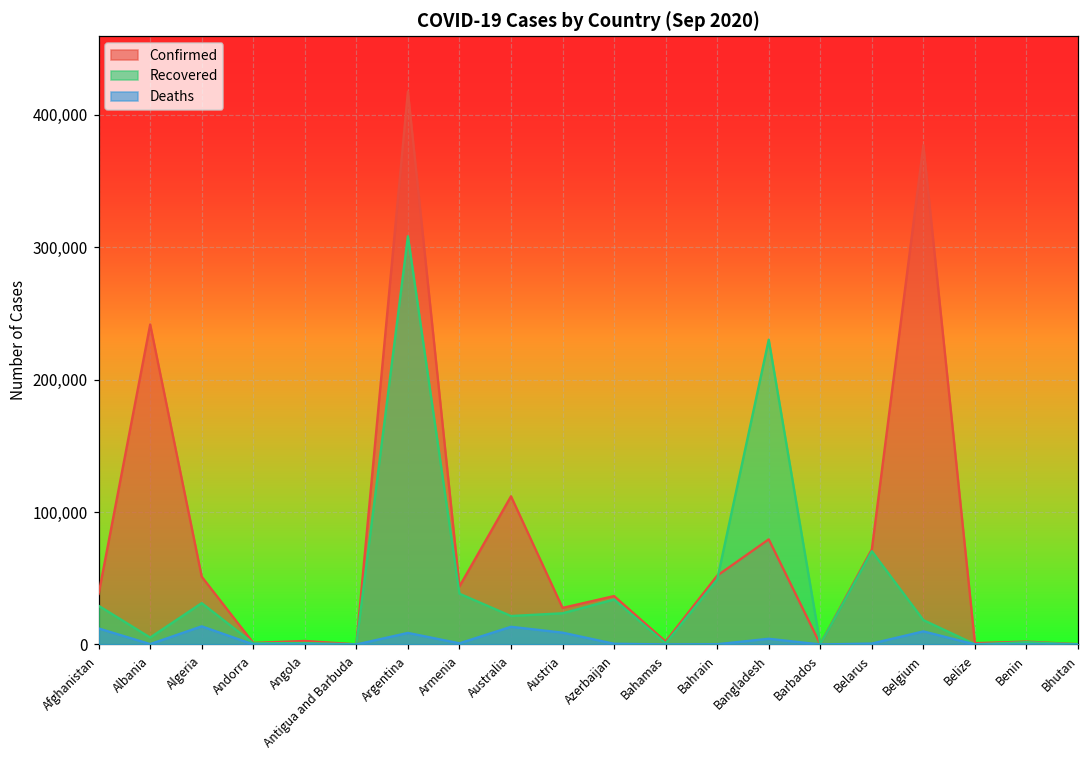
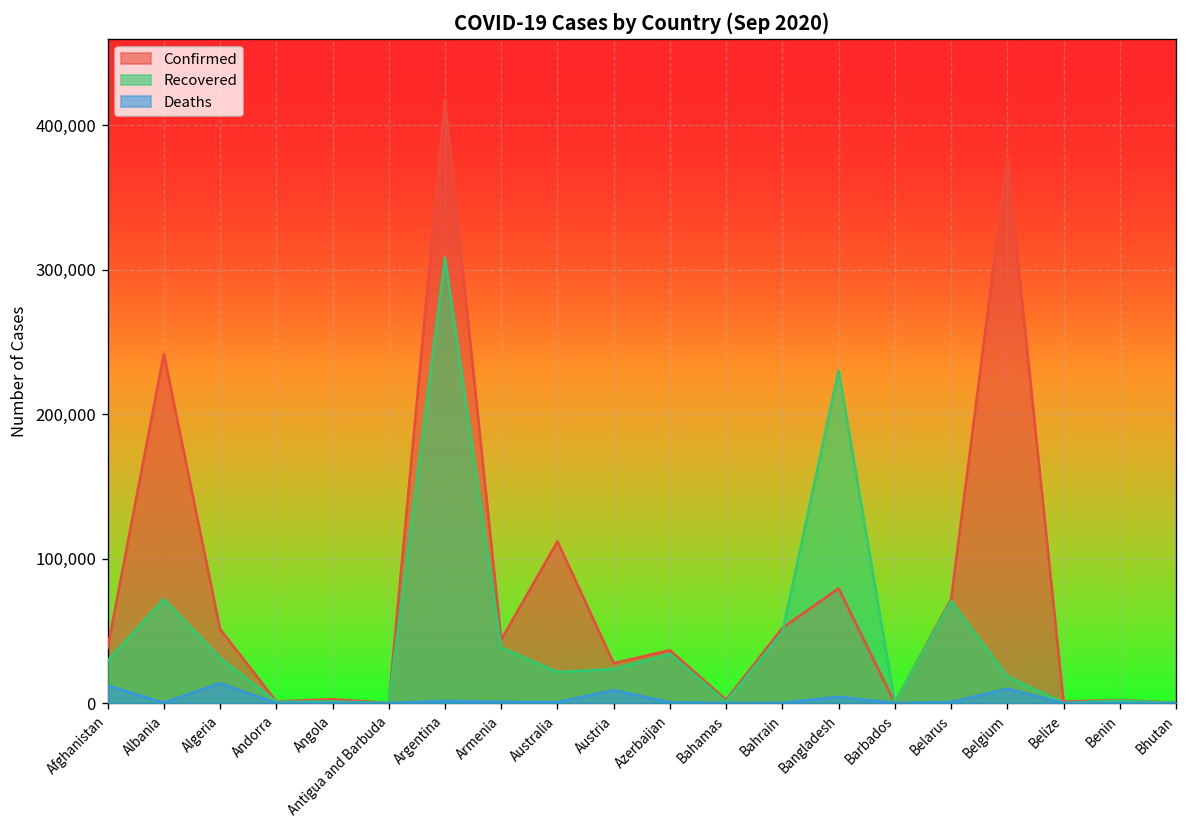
  {
    "Confirmed": {
      "Afghanistan": "38,000",
      "Albania": "242,000",
      "Algeria": "51,000",
      "Argentina": "418,000",
      "Armenia": "44,000",
      "Australia": "112,000",
      "Austria": "28,000",
      "Azerbaijan": "37,000",
      "Bahrain": "52,000",
      "Bangladesh": "79,000",
      "Belgium": "377,000"
    },
    "Recovered": {
      "Afghanistan": "29,000",
-     "Albania": "5,000",
+     "Albania": "72,000",
      "Algeria": "31,000",
      "Argentina": "308,000",
      "Armenia": "38,000",
      "Australia": "22,000",
      "Austria": "24,000",
      "Azerbaijan": "34,000",
      "Bahrain": "49,000",
      "Bangladesh": "230,000",
      "Belgium": "18,000"
    },
    "Deaths": {
      "Afghanistan": "12,000",
      "Albania": "0",
      "Algeria": "14,000",
-     "Argentina": "9,000",
+     "Argentina": "1,000",
      "Armenia": "1,000",
-     "Australia": "13,000",
+     "Australia": "1,000",
      "Austria": "9,000",
      "Azerbaijan": "1,000",
      "Bahrain": "0",
      "Bangladesh": "4,000",
      "Belarus": "1,000",
      "Belgium": "10,000"
    }
  }
